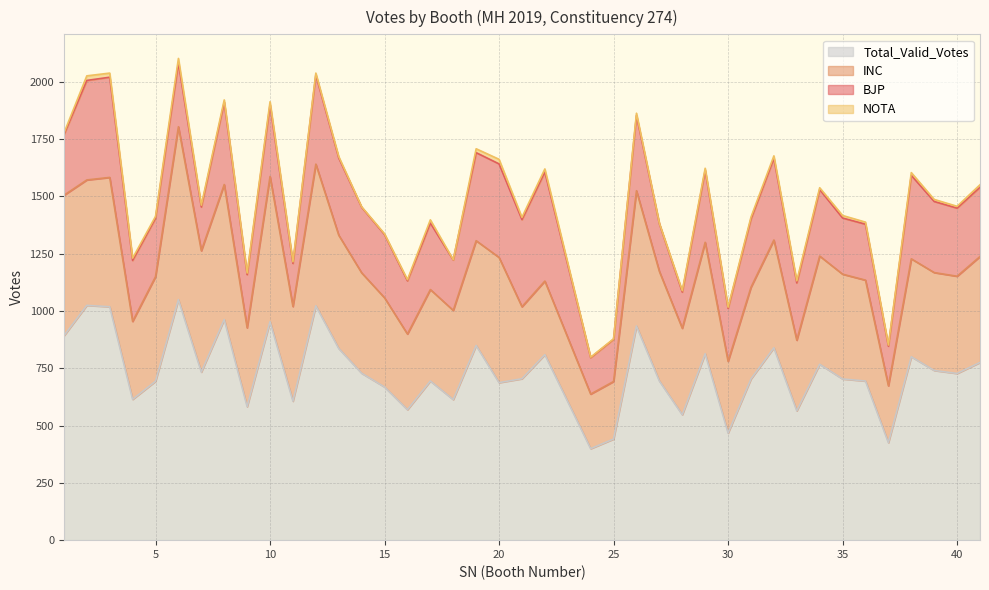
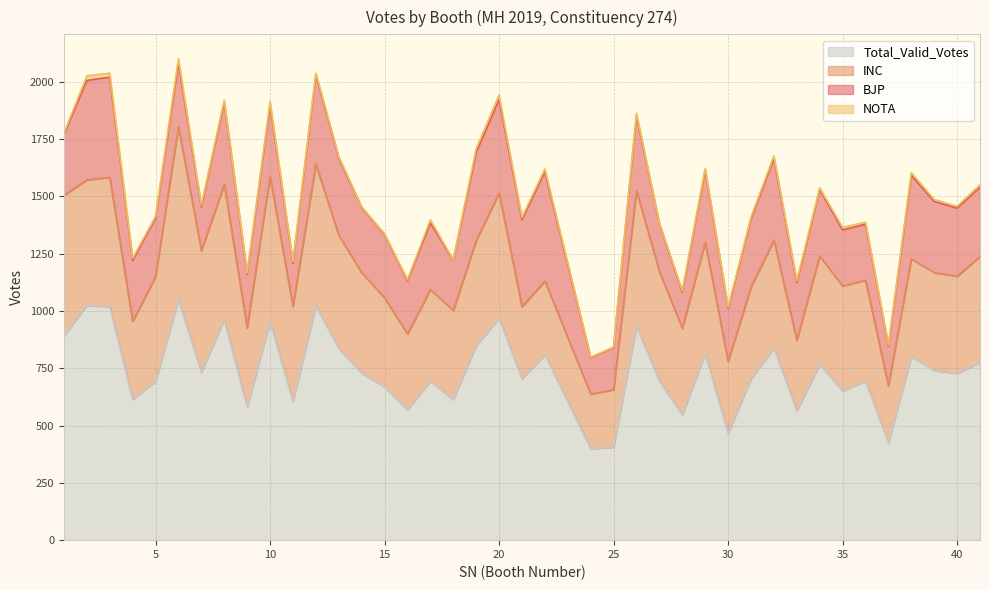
  {
    "Total_Valid_Votes": {
      "5": 690,
      "10": 950,
      "15": 670,
-     "20": 690,
-     "25": 440,
+     "20": 970,
+     "25": 410,
      "30": 470,
-     "35": 700,
+     "35": 650,
      "40": 730
    }
  }
